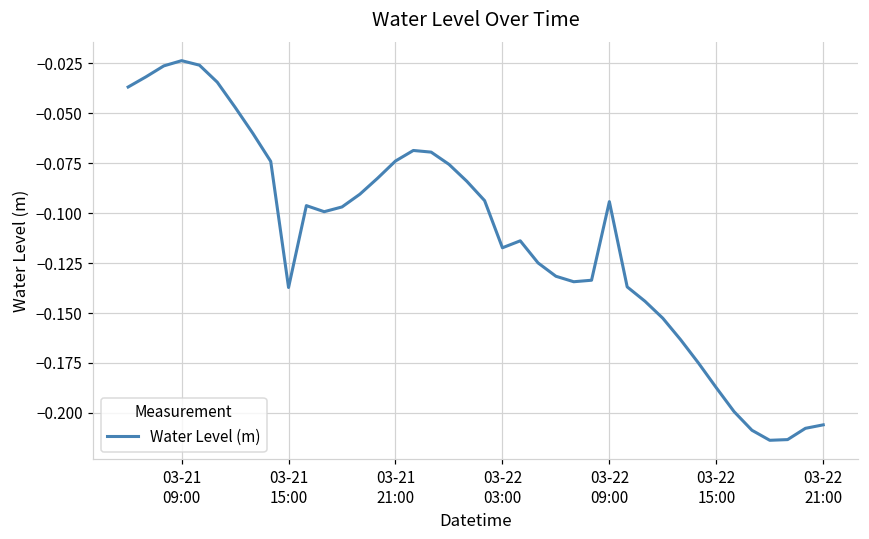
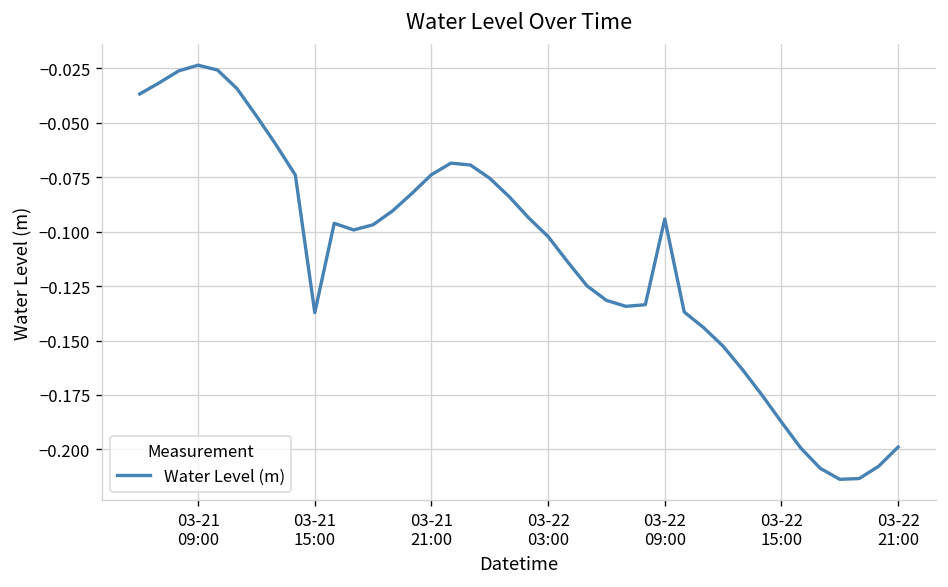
  {
    "03-21 09:00": -0.024,
    "03-21 15:00": -0.137,
    "03-21 21:00": -0.074,
-   "03-22 03:00": -0.117,
+   "03-22 03:00": -0.102,
    "03-22 09:00": -0.094,
    "03-22 15:00": -0.187,
-   "03-22 21:00": -0.206
+   "03-22 21:00": -0.199
  }
